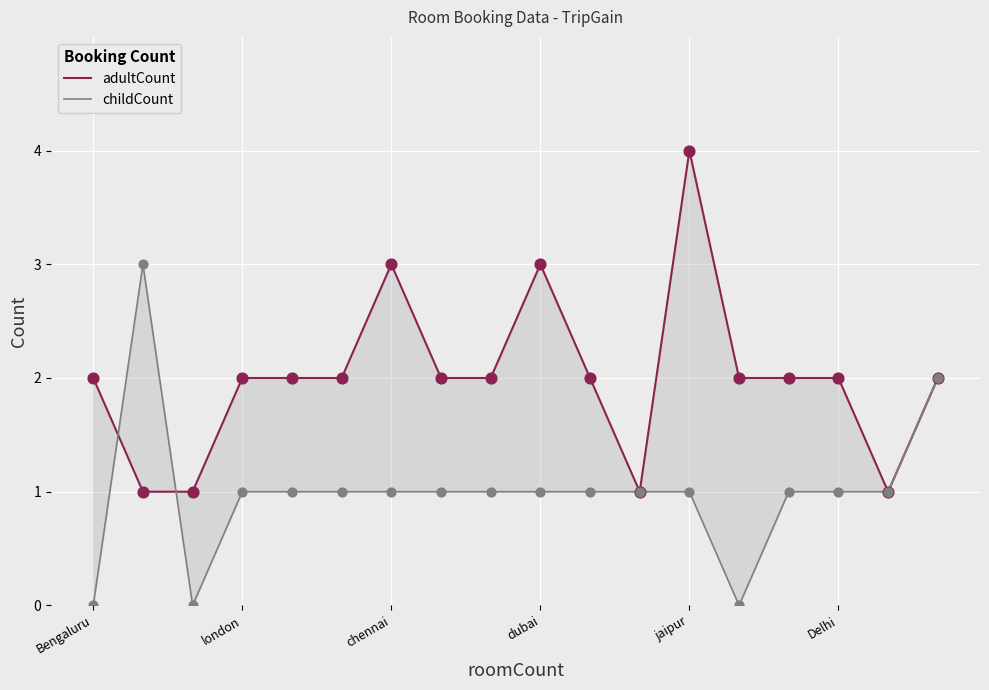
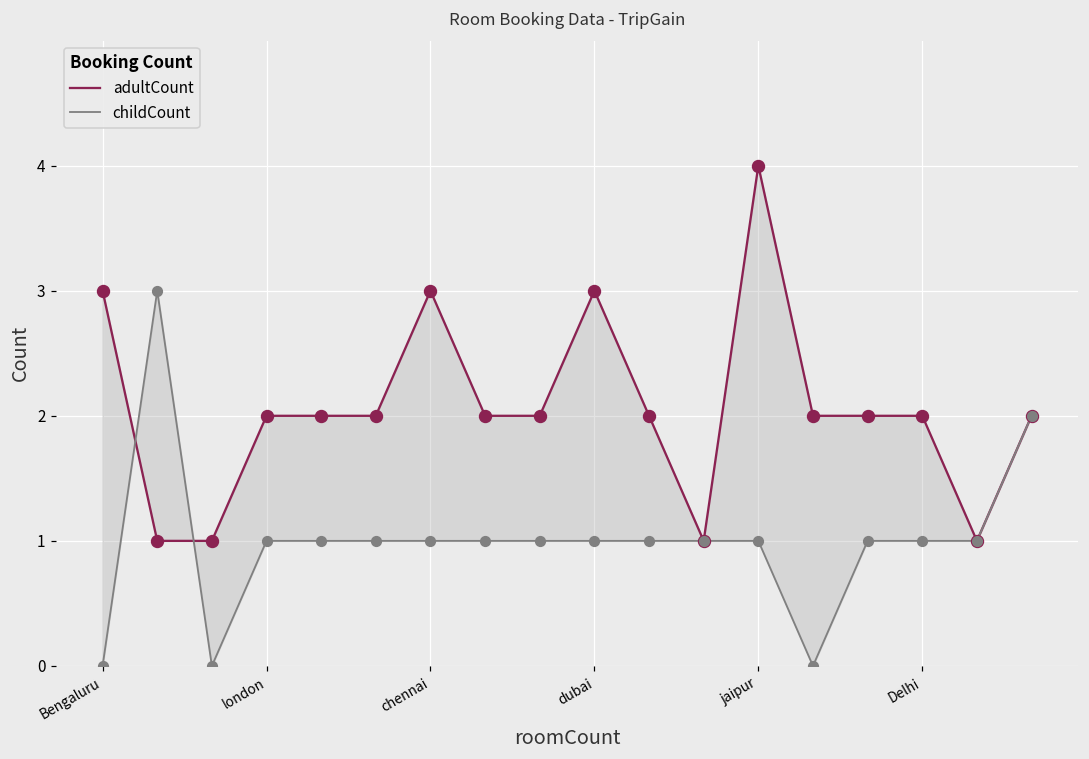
  {
    "adultCount": {
-     "Bengaluru": 2
+     "Bengaluru": 3
    },
    "childCount": {
      "Bengaluru": 0,
      "dubai": 1,
      "Delhi": 1
    }
  }
